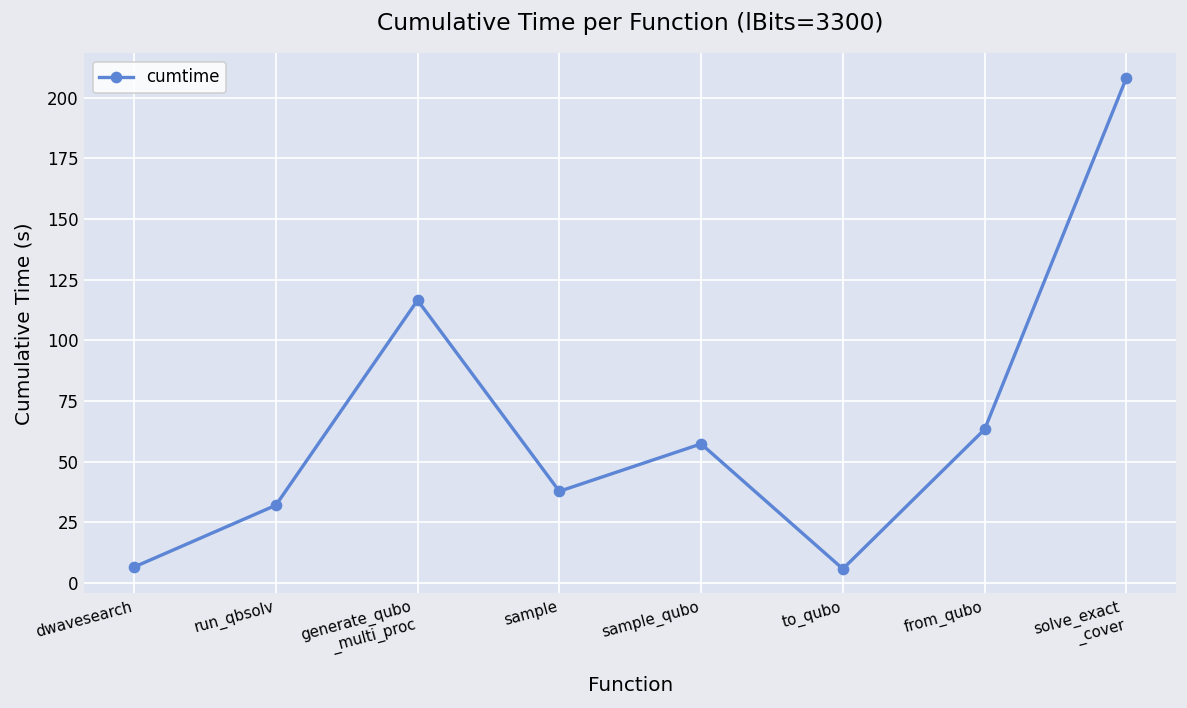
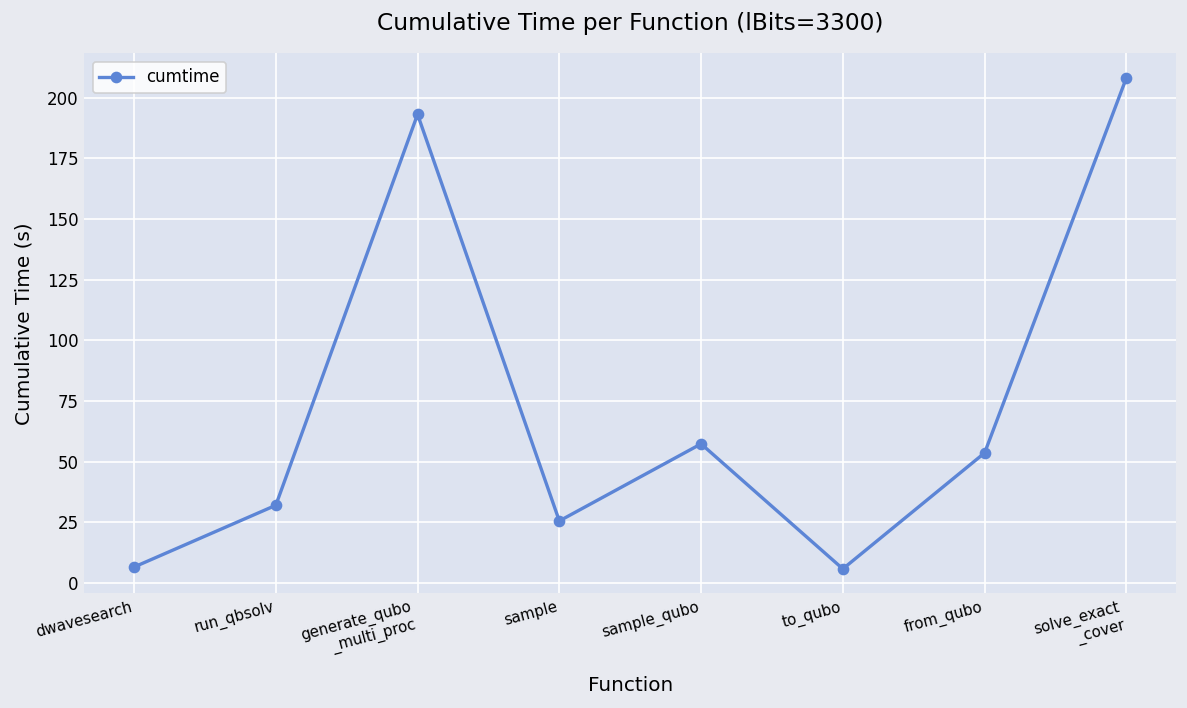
  {
    "dwavesearch": 7,
    "run_qbsolv": 32,
-   "generate_qubo _multi_proc": 117,
-   "sample": 38,
+   "generate_qubo _multi_proc": 193,
+   "sample": 26,
    "sample_qubo": 57,
    "to_qubo": 6,
-   "from_qubo": 63,
+   "from_qubo": 54,
    "solve_exact _cover": 208
  }
